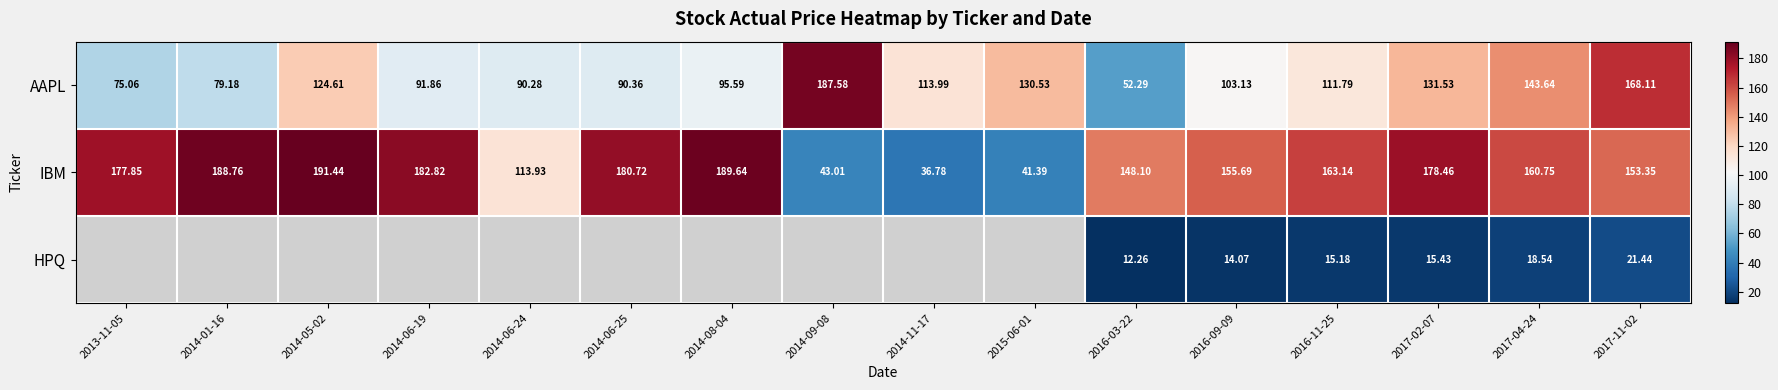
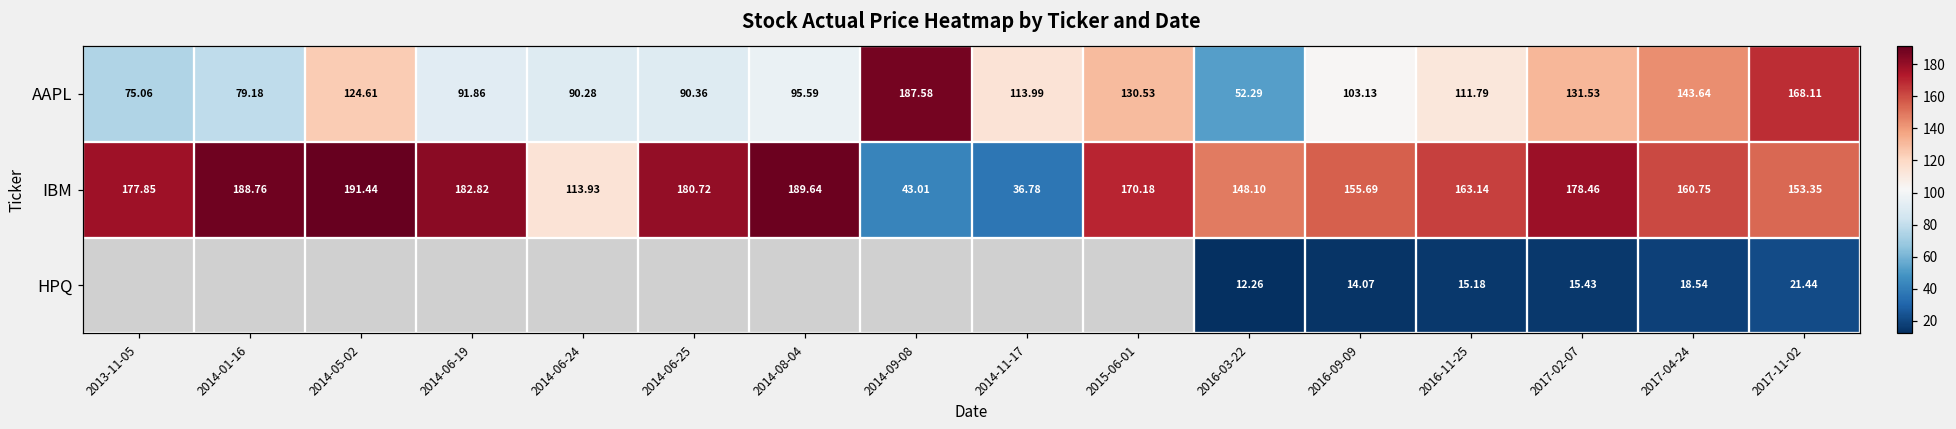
  {
    "AAPL": {
      "2013-11-05": 75.06,
      "2014-01-16": 79.18,
      "2014-05-02": 124.61,
      "2014-06-19": 91.86,
      "2014-06-24": 90.28,
      "2014-06-25": 90.36,
      "2014-08-04": 95.59,
      "2014-09-08": 187.58,
      "2014-11-17": 113.99,
      "2015-06-01": 130.53,
      "2016-03-22": 52.29,
      "2016-09-09": 103.13,
      "2016-11-25": 111.79,
      "2017-02-07": 131.53,
      "2017-04-24": 143.64,
      "2017-11-02": 168.11
    },
    "IBM": {
      "2013-11-05": 177.85,
      "2014-01-16": 188.76,
      "2014-05-02": 191.44,
      "2014-06-19": 182.82,
      "2014-06-24": 113.93,
      "2014-06-25": 180.72,
      "2014-08-04": 189.64,
      "2014-09-08": 43.01,
      "2014-11-17": 36.78,
-     "2015-06-01": 41.39,
+     "2015-06-01": 170.18,
      "2016-03-22": 148.10,
      "2016-09-09": 155.69,
      "2016-11-25": 163.14,
      "2017-02-07": 178.46,
      "2017-04-24": 160.75,
      "2017-11-02": 153.35
    },
    "HPQ": {
      "2016-03-22": 12.26,
      "2016-09-09": 14.07,
      "2016-11-25": 15.18,
      "2017-02-07": 15.43,
      "2017-04-24": 18.54,
      "2017-11-02": 21.44
    }
  }
